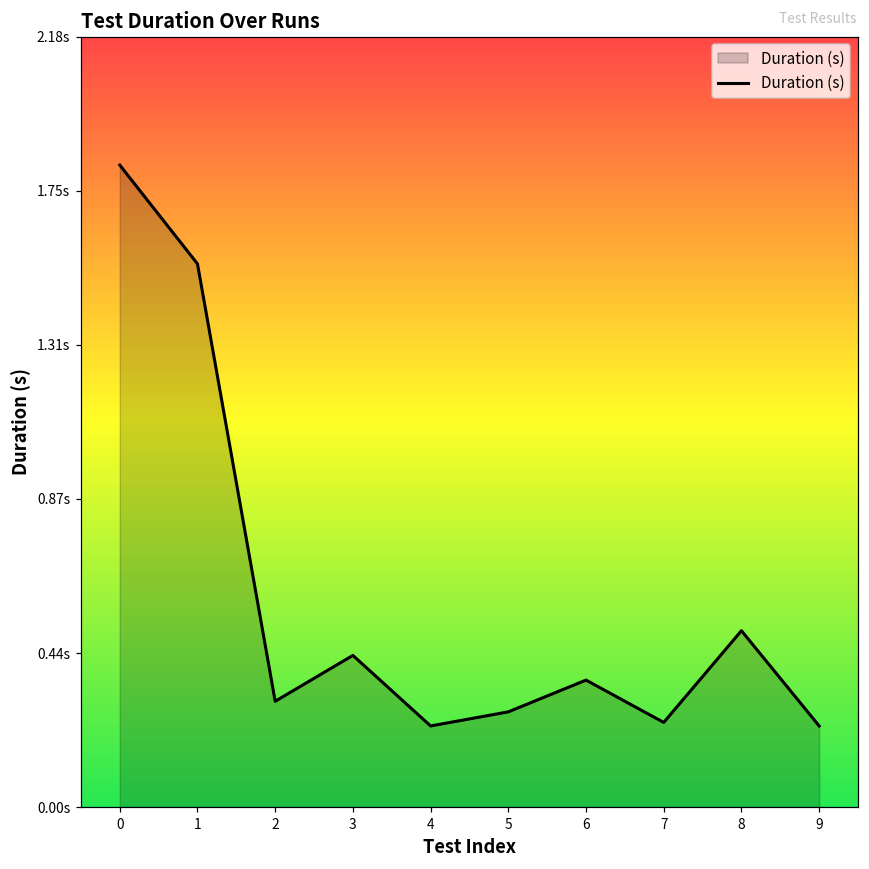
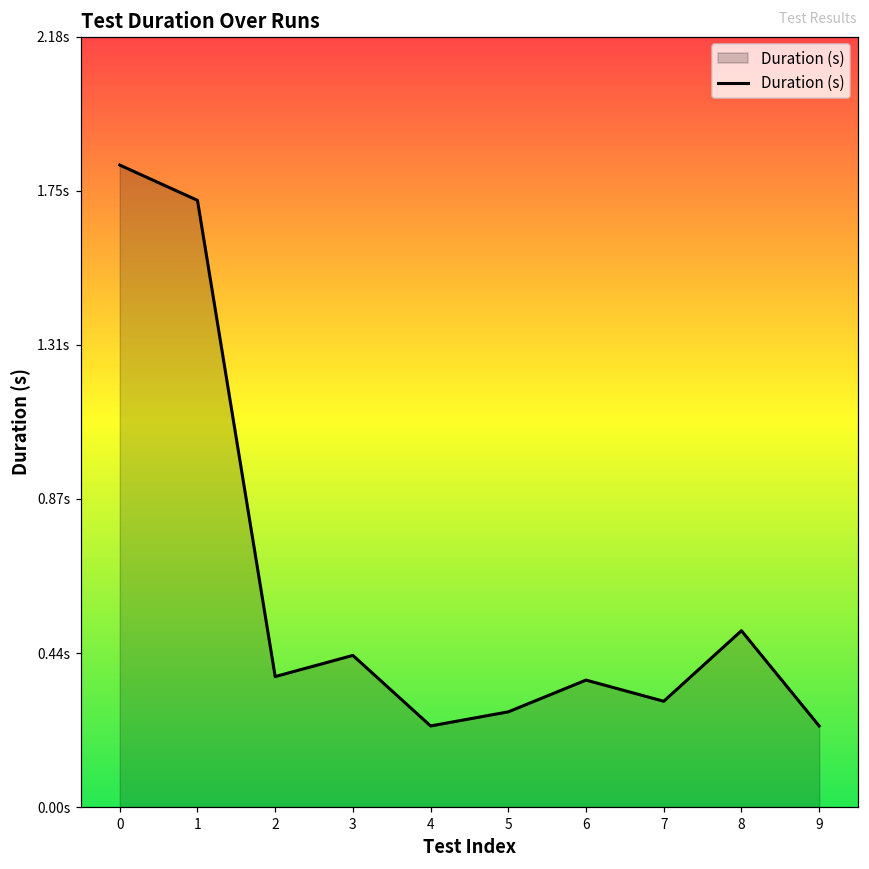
  {
    "0": "1.82s",
-   "1": "1.54s",
-   "2": "0.30s",
+   "1": "1.72s",
+   "2": "0.37s",
    "3": "0.43s",
    "4": "0.23s",
    "5": "0.27s",
    "6": "0.36s",
-   "7": "0.24s",
+   "7": "0.30s",
    "8": "0.50s",
    "9": "0.23s"
  }
